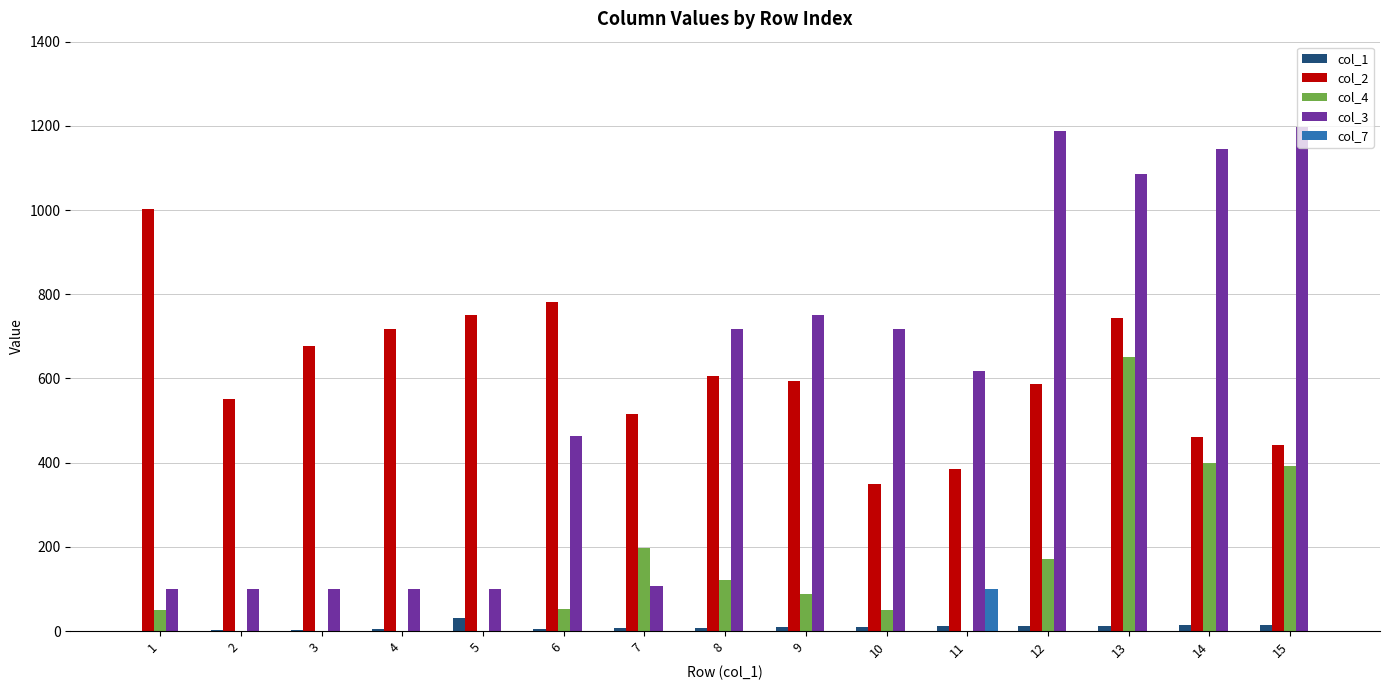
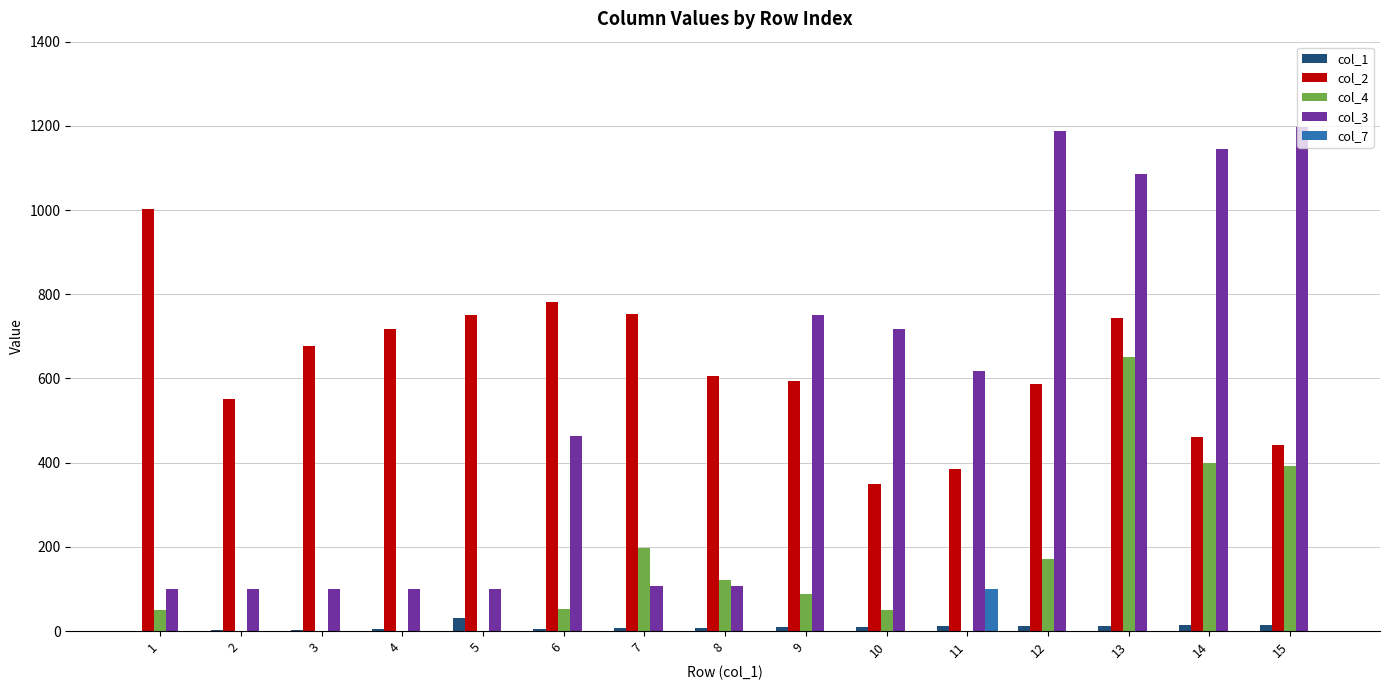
  {
    "col_1": {
      "5": 30,
      "6": 10,
      "7": 10,
      "8": 10,
      "9": 10,
      "10": 10,
      "11": 10,
      "12": 10,
      "13": 10,
      "14": 10,
      "15": 20
    },
    "col_2": {
      "1": 1000,
      "2": 550,
      "3": 680,
      "4": 720,
      "5": 750,
      "6": 780,
-     "7": 520,
+     "7": 750,
      "8": 610,
      "9": 590,
      "10": 350,
      "11": 390,
      "12": 590,
      "13": 740,
      "14": 460,
      "15": 440
    },
    "col_4": {
      "1": 50,
      "2": 0,
      "3": 0,
      "4": 0,
      "5": 0,
      "6": 50,
      "7": 200,
      "8": 120,
      "9": 90,
      "10": 50,
      "11": 0,
      "12": 170,
      "13": 650,
      "14": 400,
      "15": 390
    },
    "col_3": {
      "1": 100,
      "2": 100,
      "3": 100,
      "4": 100,
      "5": 100,
      "6": 460,
      "7": 110,
-     "8": 720,
+     "8": 110,
      "9": 750,
      "10": 720,
      "11": 620,
      "12": 1190,
      "13": 1090,
      "14": 1150
    },
    "col_7": {
      "1": 0,
      "2": 0,
      "3": 0,
      "4": 0,
      "5": 0,
      "6": 0,
      "7": 0,
      "8": 0,
      "9": 0,
      "10": 0,
      "11": 100,
      "12": 0,
      "13": 0,
      "14": 0,
      "15": 0
    }
  }
